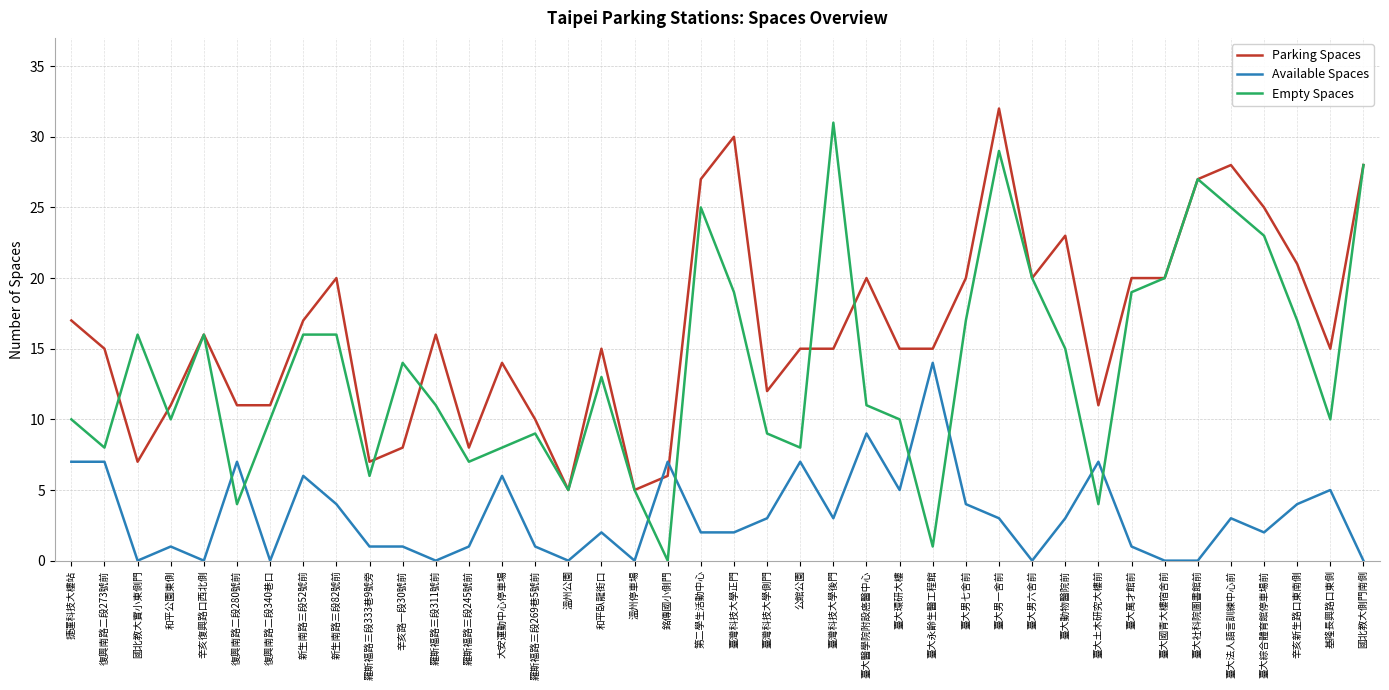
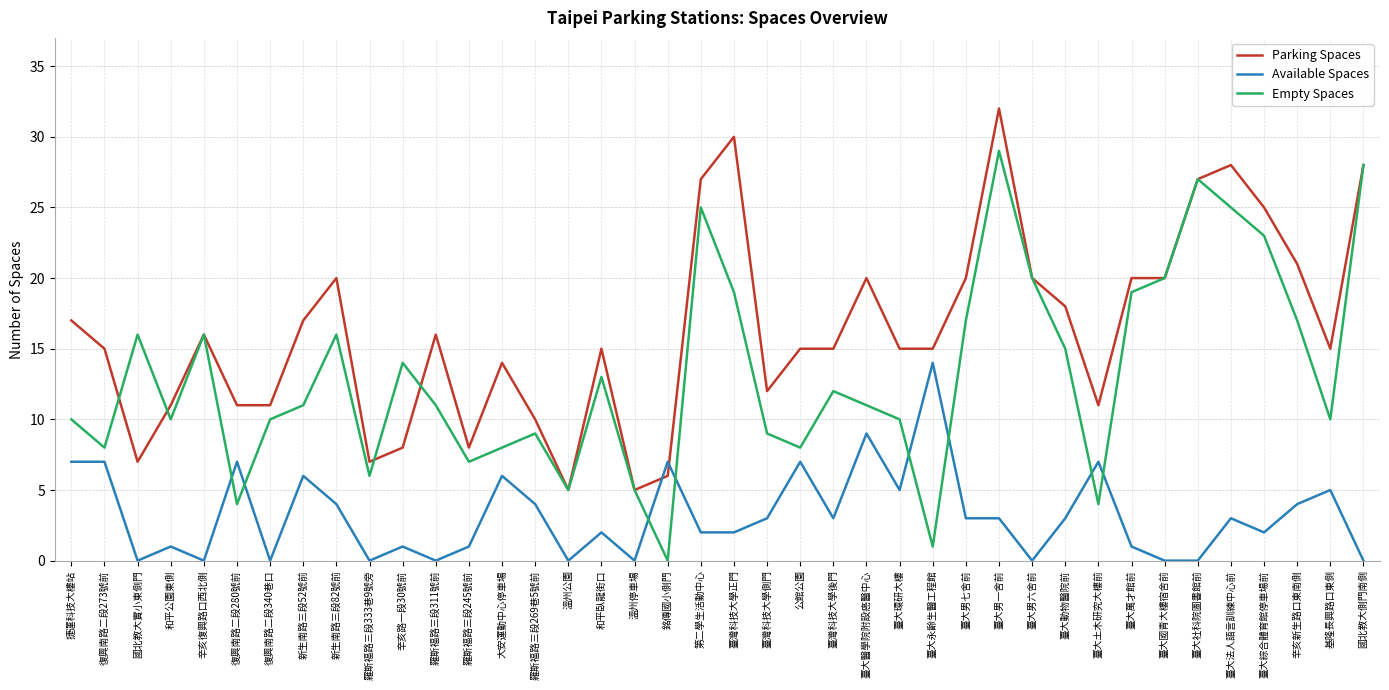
  {
    "Parking Spaces": {
      "捷運科技大樓站": 17,
      "復興南路二段273號前": 15,
      "國北教大實小東側門": 7,
      "和平公園東側": 11,
      "復興南路二段280號前": 11,
      "復興南路二段340巷口": 11,
      "新生南路三段52號前": 17,
      "新生南路三段82號前": 20,
      "羅斯福路三段333巷9號旁": 7,
      "辛亥路一段30號前": 8,
      "羅斯福路三段311號前": 16,
      "羅斯福路三段245號前": 8,
      "大安運動中心停車場": 14,
      "羅斯福路三段269巷5號前": 10,
      "和平臥龍街口": 15,
      "銘傳國小側門": 6,
      "第二學生活動中心": 27,
      "臺灣科技大學正門": 30,
      "臺灣科技大學側門": 12,
      "公館公園": 15,
      "臺灣科技大學後門": 15,
      "臺大醫學院附設癌醫中心": 20,
      "臺大環研大樓": 15,
      "臺大永齡生醫工程館": 15,
      "臺大男七舍前": 20,
      "臺大男一舍前": 32,
-     "臺大動物醫院前": 23,
+     "臺大動物醫院前": 18,
      "臺大土木研究大樓前": 11,
      "臺大萬才館前": 20,
      "臺大法人語言訓練中心前": 28,
      "臺大綜合體育館停車場前": 25,
      "辛亥新生路口東南側": 21,
      "基隆長興路口東側": 15
    },
    "Available Spaces": {
      "捷運科技大樓站": 7,
      "復興南路二段273號前": 7,
      "國北教大實小東側門": 0,
      "和平公園東側": 1,
      "辛亥復興路口西北側": 0,
      "復興南路二段280號前": 7,
      "復興南路二段340巷口": 0,
      "新生南路三段52號前": 6,
      "新生南路三段82號前": 4,
-     "羅斯福路三段333巷9號旁": 1,
+     "羅斯福路三段333巷9號旁": 0,
      "辛亥路一段30號前": 1,
      "羅斯福路三段311號前": 0,
      "羅斯福路三段245號前": 1,
      "大安運動中心停車場": 6,
-     "羅斯福路三段269巷5號前": 1,
+     "羅斯福路三段269巷5號前": 4,
      "溫州公園": 0,
      "和平臥龍街口": 2,
      "溫州停車場": 0,
      "銘傳國小側門": 7,
      "第二學生活動中心": 2,
      "臺灣科技大學正門": 2,
      "臺灣科技大學側門": 3,
      "公館公園": 7,
      "臺灣科技大學後門": 3,
      "臺大醫學院附設癌醫中心": 9,
      "臺大環研大樓": 5,
      "臺大永齡生醫工程館": 14,
-     "臺大男七舍前": 4,
+     "臺大男七舍前": 3,
      "臺大男一舍前": 3,
      "臺大男六舍前": 0,
      "臺大動物醫院前": 3,
      "臺大土木研究大樓前": 7,
      "臺大萬才館前": 1,
      "臺大國青大樓宿舍前": 0,
      "臺大社科院圖書館前": 0,
      "臺大法人語言訓練中心前": 3,
      "臺大綜合體育館停車場前": 2,
      "辛亥新生路口東南側": 4,
      "基隆長興路口東側": 5,
      "國北教大側門南側": 0
    },
    "Empty Spaces": {
      "捷運科技大樓站": 10,
      "復興南路二段273號前": 8,
      "國北教大實小東側門": 16,
      "和平公園東側": 10,
      "復興南路二段280號前": 4,
      "復興南路二段340巷口": 10,
-     "新生南路三段52號前": 16,
+     "新生南路三段52號前": 11,
      "新生南路三段82號前": 16,
      "羅斯福路三段333巷9號旁": 6,
      "辛亥路一段30號前": 14,
      "羅斯福路三段311號前": 11,
      "羅斯福路三段245號前": 7,
      "大安運動中心停車場": 8,
      "羅斯福路三段269巷5號前": 9,
      "和平臥龍街口": 13,
      "銘傳國小側門": 0,
      "第二學生活動中心": 25,
      "臺灣科技大學正門": 19,
      "臺灣科技大學側門": 9,
      "公館公園": 8,
-     "臺灣科技大學後門": 31,
+     "臺灣科技大學後門": 12,
      "臺大醫學院附設癌醫中心": 11,
      "臺大環研大樓": 10,
      "臺大永齡生醫工程館": 1,
      "臺大男七舍前": 17,
      "臺大男一舍前": 29,
      "臺大動物醫院前": 15,
      "臺大土木研究大樓前": 4,
      "臺大萬才館前": 19,
      "臺大法人語言訓練中心前": 25,
      "臺大綜合體育館停車場前": 23,
      "辛亥新生路口東南側": 17,
      "基隆長興路口東側": 10
    }
  }
